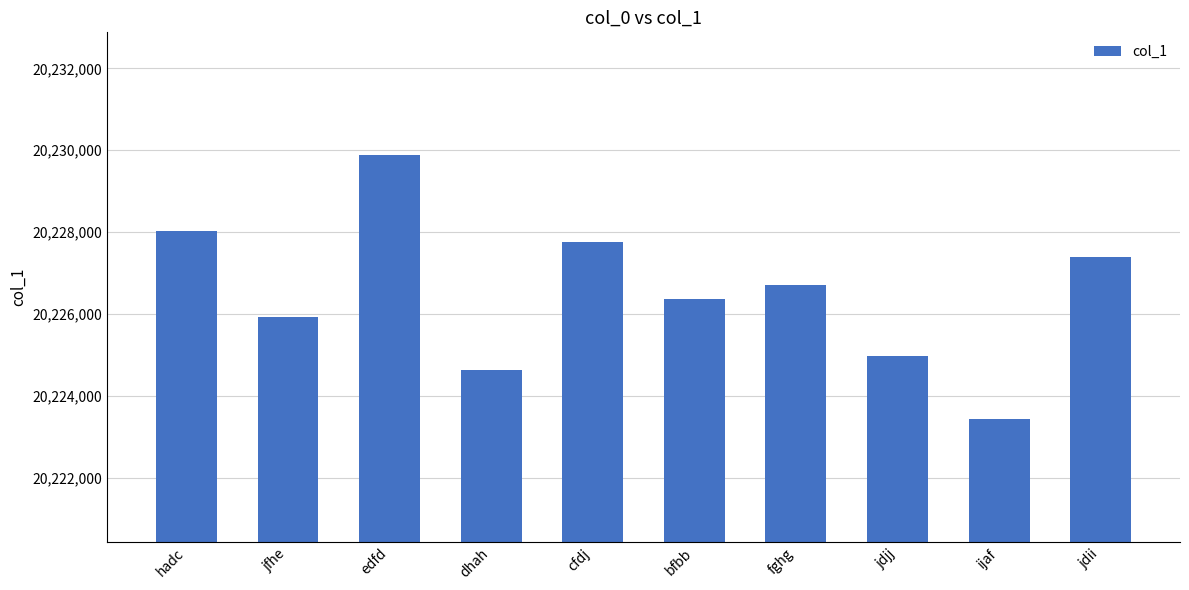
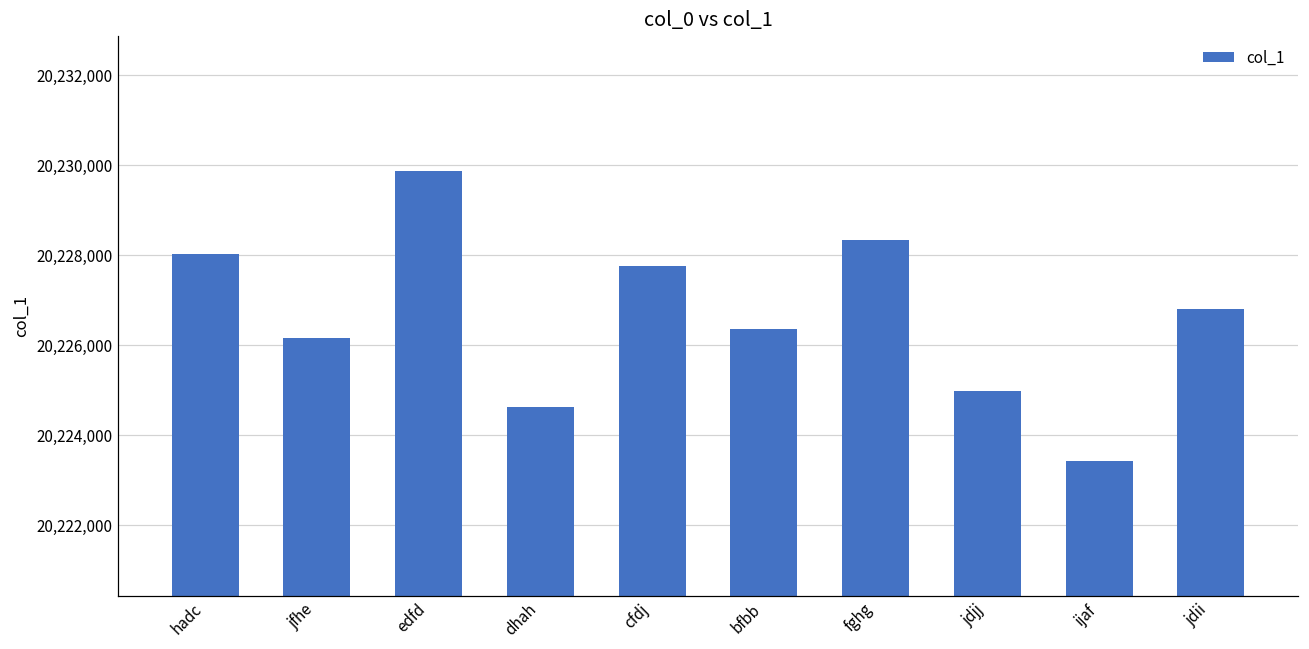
  {
    "hadc": "20,228,000",
-   "jfhe": "20,225,900",
+   "jfhe": "20,226,200",
    "edfd": "20,229,900",
    "dhah": "20,224,600",
    "cfdj": "20,227,800",
    "bfbb": "20,226,400",
-   "fghg": "20,226,700",
+   "fghg": "20,228,300",
    "jdjj": "20,225,000",
    "ijaf": "20,223,400",
-   "jdii": "20,227,400"
+   "jdii": "20,226,800"
  }
